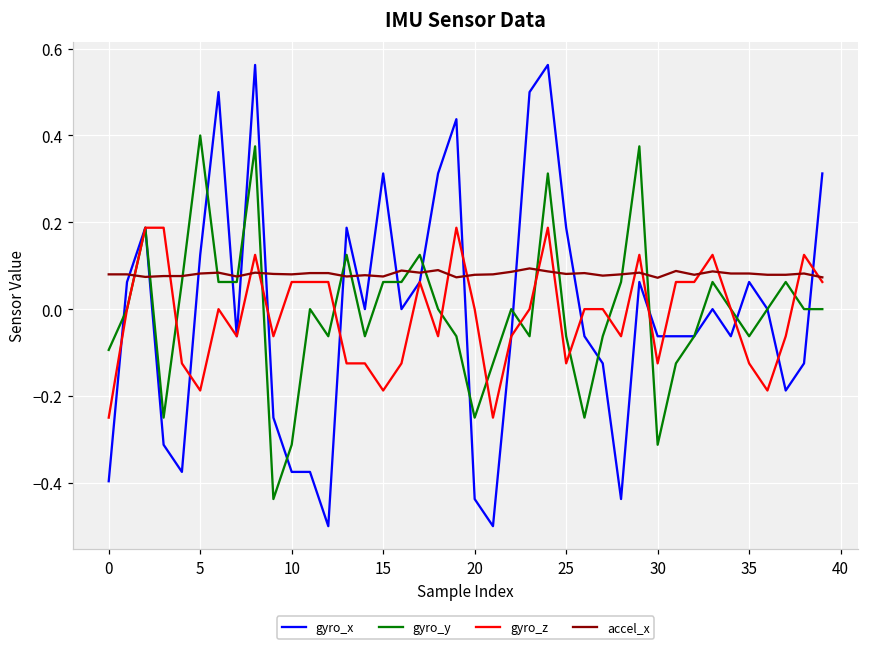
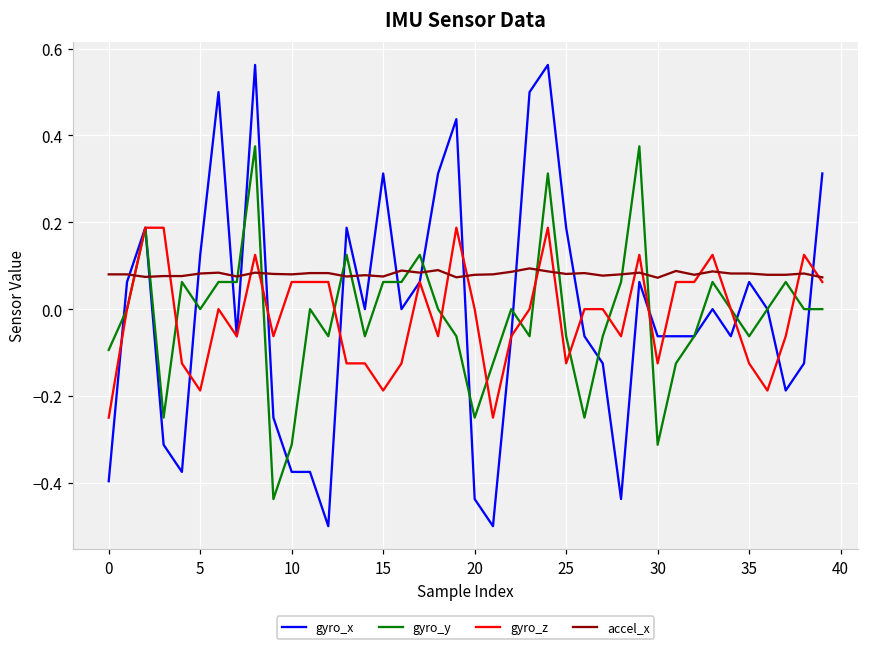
  {
    "gyro_x": {
      "0": -0.4,
      "5": 0.13,
      "10": -0.38,
      "15": 0.31,
      "20": -0.44,
      "25": 0.19,
      "30": -0.06,
      "35": 0.06
    },
    "gyro_y": {
      "0": -0.1,
-     "5": 0.4,
+     "5": 0.0,
      "10": -0.31,
      "15": 0.06,
      "20": -0.25,
      "25": -0.06,
      "30": -0.31,
      "35": -0.06
    },
    "gyro_z": {
      "0": -0.25,
      "5": -0.19,
      "10": 0.06,
      "15": -0.19,
      "20": 0.0,
      "25": -0.13,
      "30": -0.13,
      "35": -0.13
    },
    "accel_x": {
      "0": 0.08,
      "5": 0.08,
      "10": 0.08,
      "15": 0.08,
      "20": 0.08,
      "25": 0.08,
      "30": 0.07,
      "35": 0.08
    }
  }
